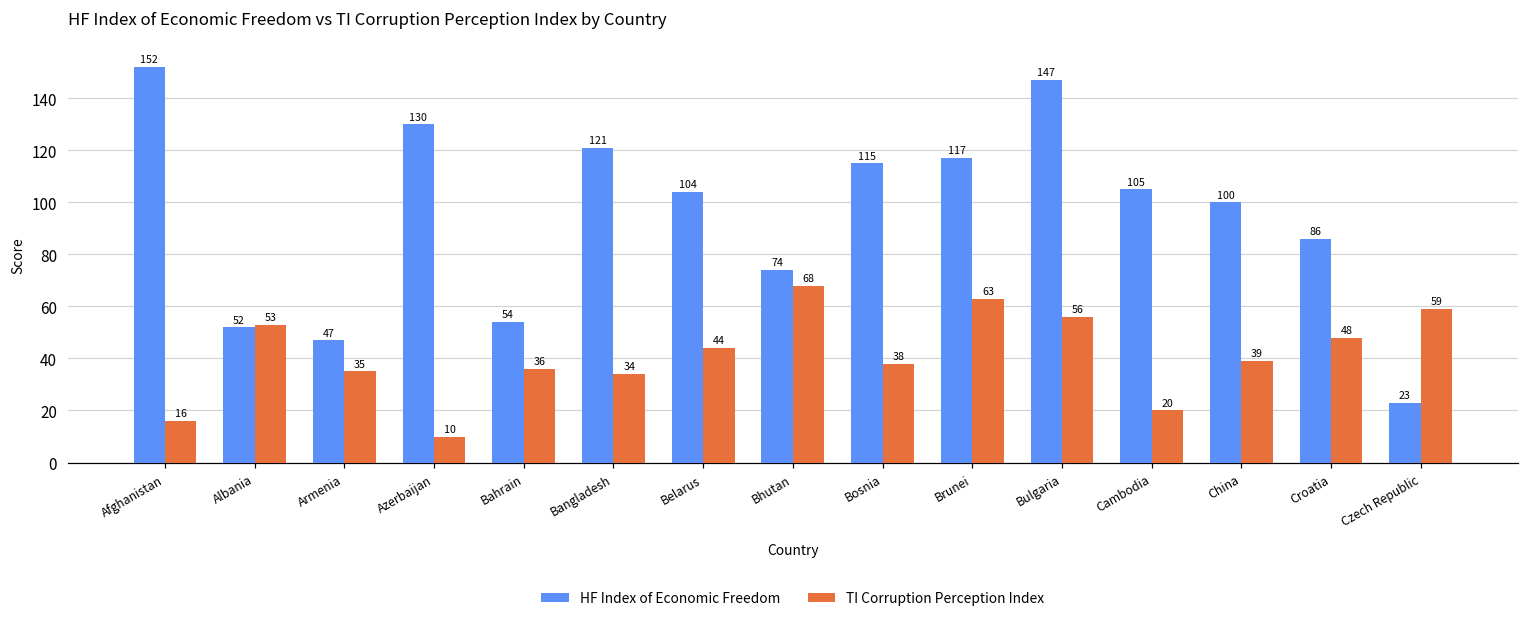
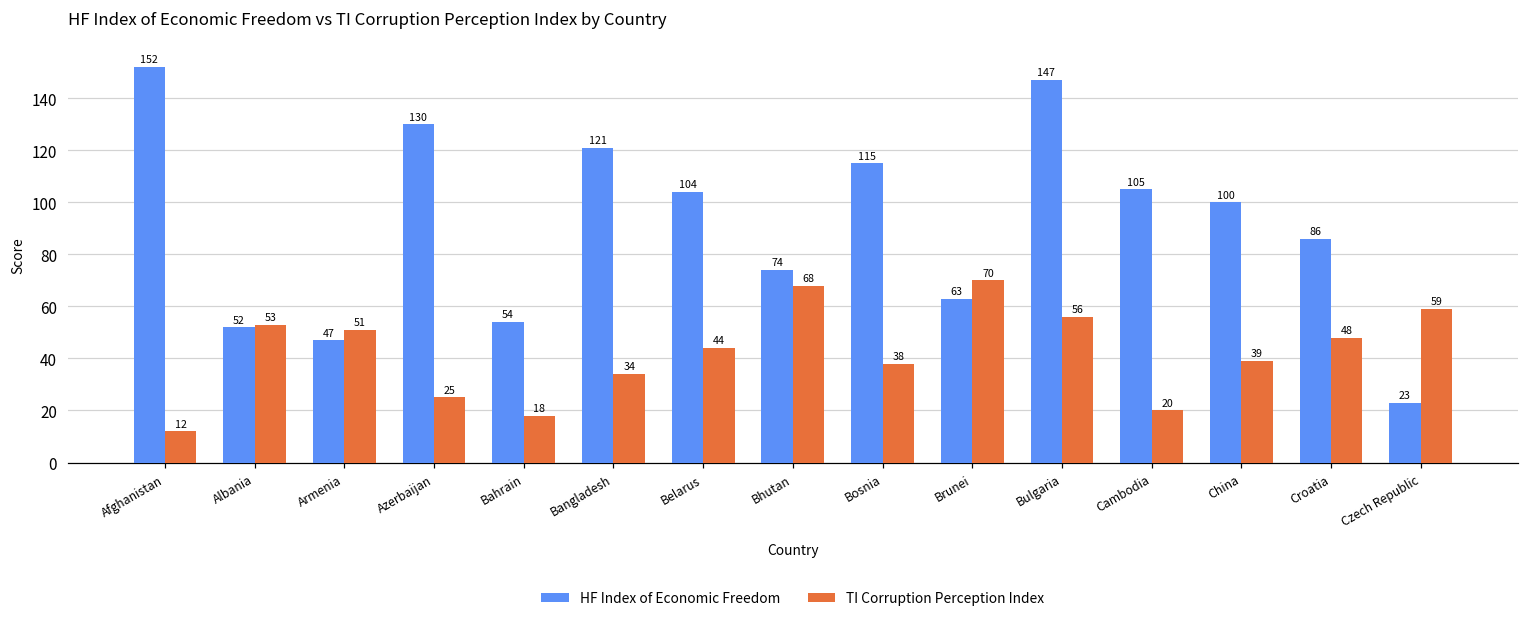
  {
    "HF Index of Economic Freedom": {
      "Afghanistan": 152,
      "Albania": 52,
      "Armenia": 47,
      "Azerbaijan": 130,
      "Bahrain": 54,
      "Bangladesh": 121,
      "Belarus": 104,
      "Bhutan": 74,
      "Bosnia": 115,
-     "Brunei": 117,
+     "Brunei": 63,
      "Bulgaria": 147,
      "Cambodia": 105,
      "China": 100,
      "Croatia": 86,
      "Czech Republic": 23
    },
    "TI Corruption Perception Index": {
-     "Afghanistan": 16,
+     "Afghanistan": 12,
      "Albania": 53,
-     "Armenia": 35,
-     "Azerbaijan": 10,
-     "Bahrain": 36,
+     "Armenia": 51,
+     "Azerbaijan": 25,
+     "Bahrain": 18,
      "Bangladesh": 34,
      "Belarus": 44,
      "Bhutan": 68,
      "Bosnia": 38,
-     "Brunei": 63,
+     "Brunei": 70,
      "Bulgaria": 56,
      "Cambodia": 20,
      "China": 39,
      "Croatia": 48,
      "Czech Republic": 59
    }
  }
